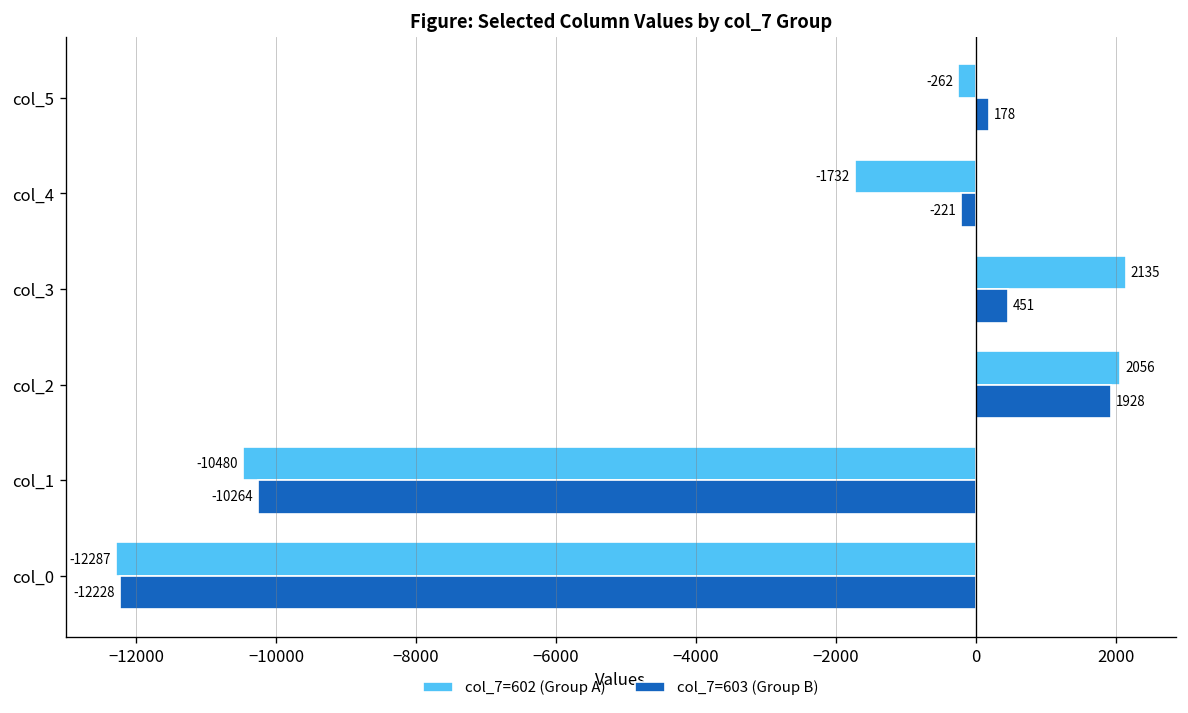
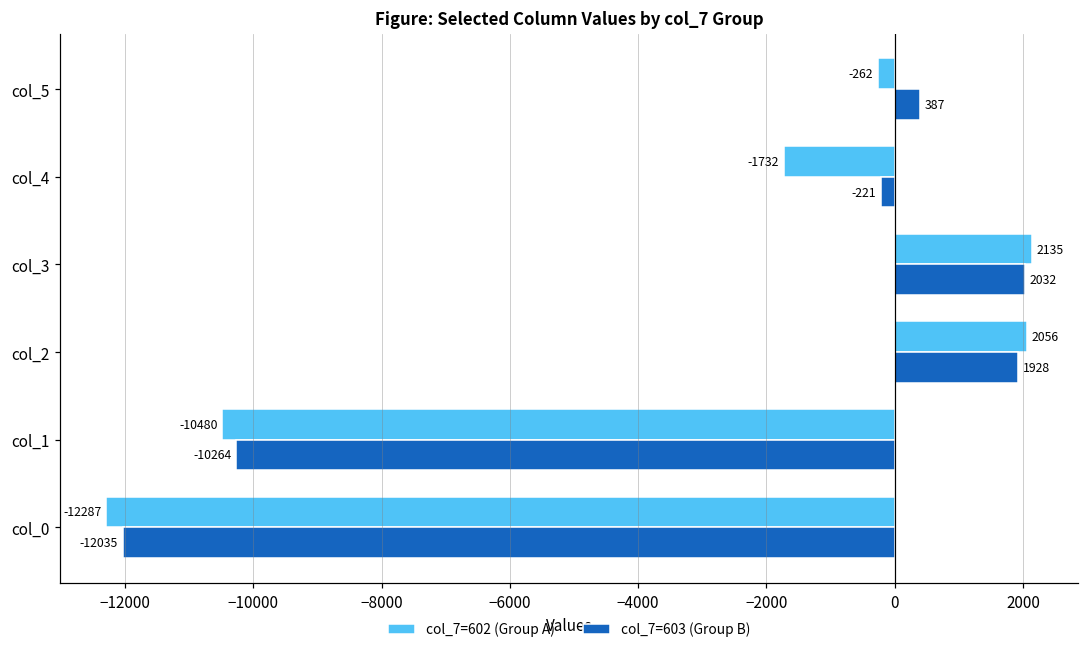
  {
    "col_7=602 (Group A)": {
      "col_5": -262,
      "col_4": -1732,
      "col_3": 2135,
      "col_2": 2056,
      "col_1": -10480,
      "col_0": -12287
    },
    "col_7=603 (Group B)": {
-     "col_5": 178,
+     "col_5": 387,
      "col_4": -221,
-     "col_3": 451,
+     "col_3": 2032,
      "col_2": 1928,
      "col_1": -10264,
-     "col_0": -12228
+     "col_0": -12035
    }
  }
